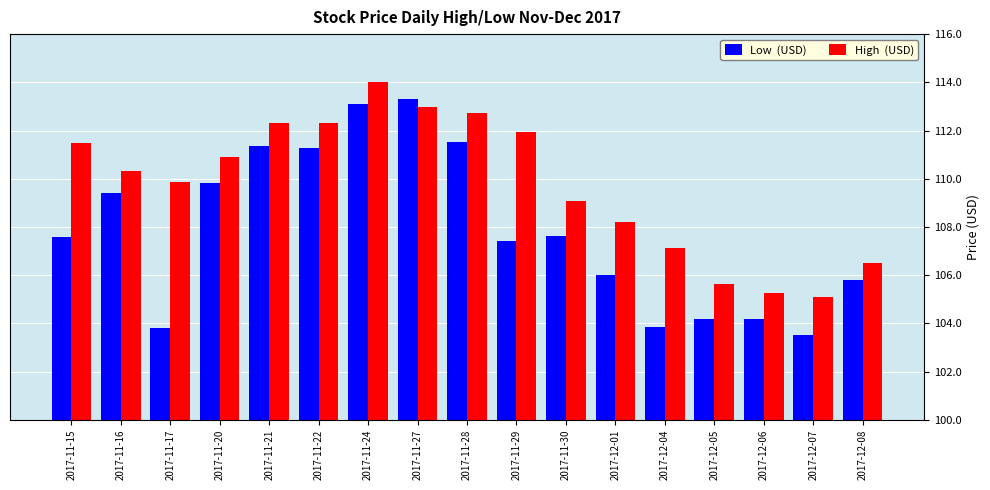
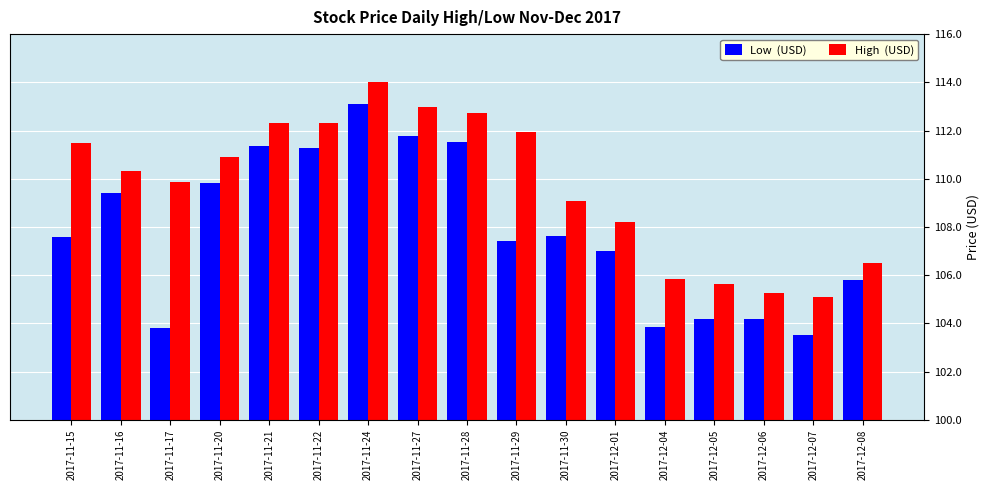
  {
    "Low (USD)": {
      "2017-11-15": 107.6,
      "2017-11-16": 109.4,
      "2017-11-17": 103.8,
      "2017-11-20": 109.8,
      "2017-11-21": 111.4,
      "2017-11-22": 111.3,
      "2017-11-24": 113.1,
-     "2017-11-27": 113.3,
+     "2017-11-27": 111.8,
      "2017-11-28": 111.5,
      "2017-11-29": 107.4,
      "2017-11-30": 107.6,
-     "2017-12-01": 106,
+     "2017-12-01": 107,
      "2017-12-04": 103.8,
      "2017-12-05": 104.2,
      "2017-12-06": 104.2,
      "2017-12-07": 103.5,
      "2017-12-08": 105.8
    },
    "High (USD)": {
      "2017-11-15": 111.5,
      "2017-11-16": 110.3,
      "2017-11-17": 109.9,
      "2017-11-20": 110.9,
      "2017-11-21": 112.3,
      "2017-11-22": 112.3,
      "2017-11-24": 114.0,
      "2017-11-27": 113.0,
      "2017-11-28": 112.7,
      "2017-11-29": 111.9,
      "2017-11-30": 109.1,
      "2017-12-01": 108.2,
-     "2017-12-04": 107.1,
+     "2017-12-04": 105.9,
      "2017-12-05": 105.6,
      "2017-12-06": 105.3,
      "2017-12-07": 105.1,
      "2017-12-08": 106.5
    }
  }
